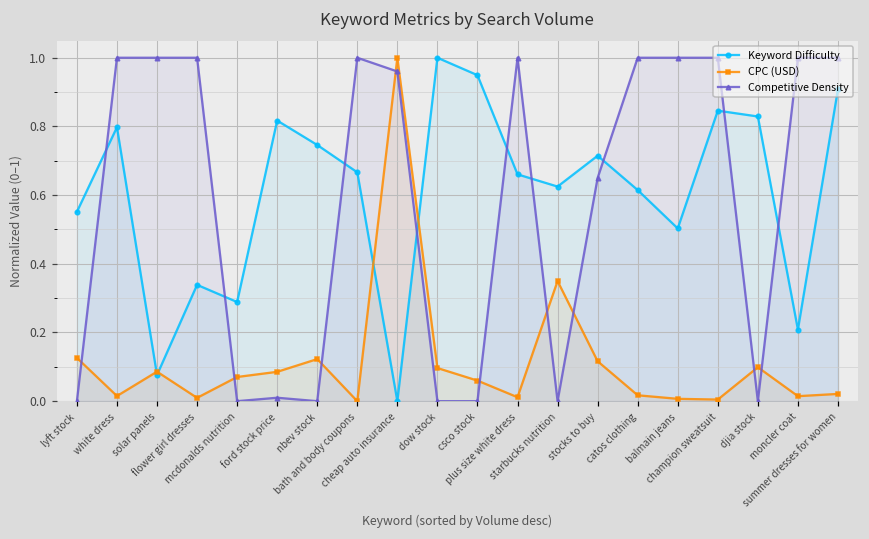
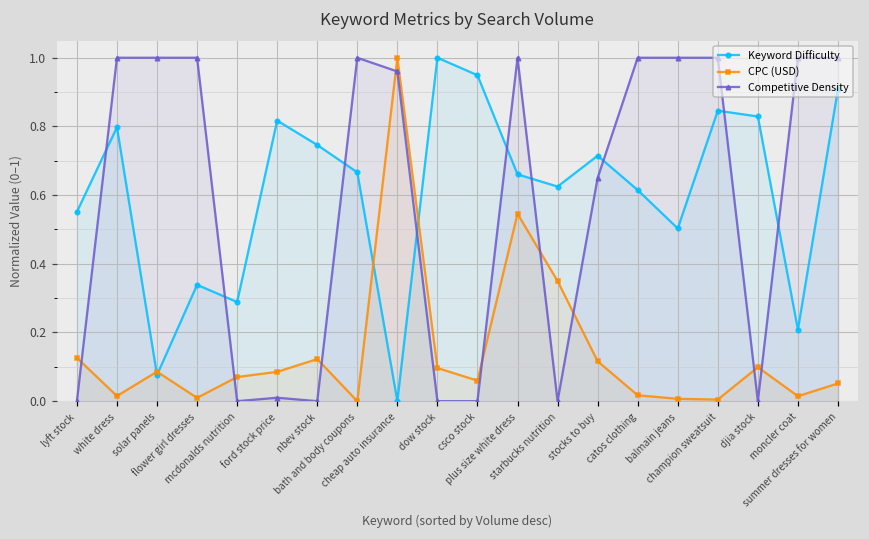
  {
    "Keyword Difficulty": {
      "lyft stock": 0.55,
      "white dress": 0.80,
      "solar panels": 0.08,
      "flower girl dresses": 0.34,
      "mcdonalds nutrition": 0.29,
      "ford stock price": 0.82,
      "nbev stock": 0.75,
      "bath and body coupons": 0.67,
      "cheap auto insurance": 0.00,
      "dow stock": 1.00,
      "csco stock": 0.95,
      "plus size white dress": 0.66,
      "starbucks nutrition": 0.62,
      "stocks to buy": 0.71,
      "catos clothing": 0.61,
      "balmain jeans": 0.50,
      "champion sweatsuit": 0.85,
      "djia stock": 0.83,
      "moncler coat": 0.21
    },
    "CPC (USD)": {
      "lyft stock": 0.13,
      "white dress": 0.02,
      "solar panels": 0.09,
      "flower girl dresses": 0.01,
      "mcdonalds nutrition": 0.07,
      "ford stock price": 0.09,
      "nbev stock": 0.12,
      "bath and body coupons": 0.00,
      "cheap auto insurance": 1.00,
      "dow stock": 0.10,
      "csco stock": 0.06,
-     "plus size white dress": 0.01,
+     "plus size white dress": 0.55,
      "starbucks nutrition": 0.35,
      "stocks to buy": 0.12,
      "catos clothing": 0.02,
      "balmain jeans": 0.01,
      "champion sweatsuit": 0.00,
      "djia stock": 0.10,
      "moncler coat": 0.01,
-     "summer dresses for women": 0.02
+     "summer dresses for women": 0.05
    },
    "Competitive Density": {
      "lyft stock": 0.00,
      "white dress": 1.00,
      "solar panels": 1.00,
      "flower girl dresses": 1.00,
      "mcdonalds nutrition": 0.00,
      "ford stock price": 0.01,
      "nbev stock": 0.00,
      "bath and body coupons": 1.00,
      "cheap auto insurance": 0.96,
      "dow stock": 0.00,
      "csco stock": 0.00,
      "plus size white dress": 1.00,
      "starbucks nutrition": 0.00,
      "stocks to buy": 0.65,
      "catos clothing": 1.00,
      "balmain jeans": 1.00,
      "djia stock": 0.00
    }
  }
